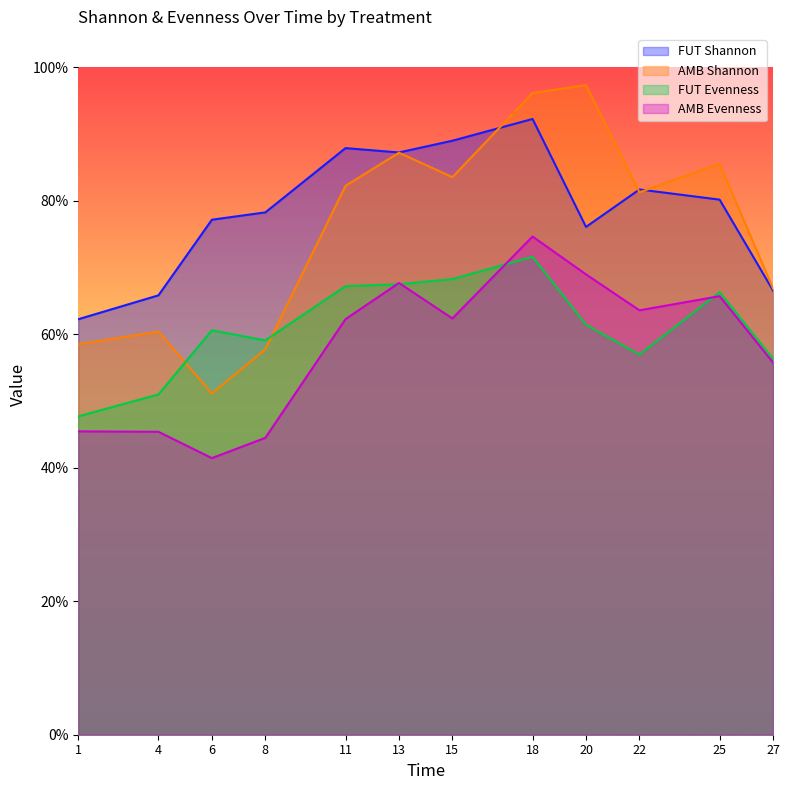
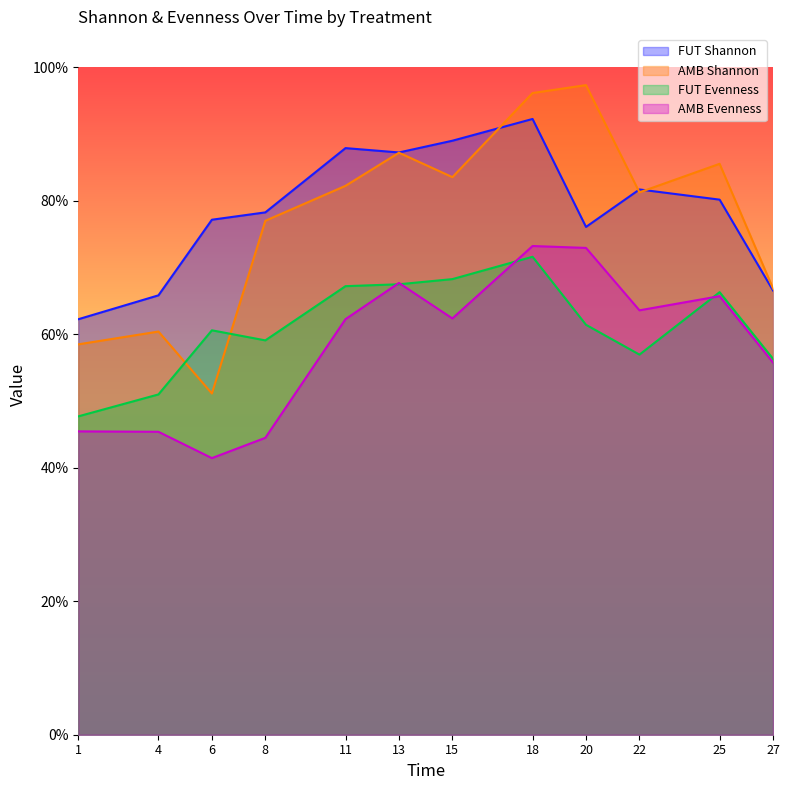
  {
    "FUT Shannon": {
      "1": "62%",
      "4": "66%",
      "6": "77%",
      "8": "78%",
      "11": "88%",
      "15": "89%",
      "18": "92%",
      "20": "76%",
      "22": "82%",
      "25": "80%"
    },
    "AMB Shannon": {
      "1": "59%",
      "4": "60%",
      "6": "51%",
-     "8": "58%",
+     "8": "77%",
      "11": "82%",
      "15": "84%",
      "18": "96%",
      "20": "97%",
      "22": "81%",
      "25": "86%"
    },
    "FUT Evenness": {
      "1": "48%",
      "4": "51%",
      "6": "61%",
      "8": "59%",
      "11": "67%",
      "15": "68%",
      "18": "72%",
      "20": "61%",
      "22": "57%",
      "25": "66%",
      "27": "56%"
    },
    "AMB Evenness": {
      "1": "45%",
      "4": "45%",
      "6": "41%",
      "8": "44%",
      "11": "62%",
      "15": "62%",
-     "18": "75%",
-     "20": "69%",
+     "18": "73%",
+     "20": "73%",
      "22": "64%",
      "25": "66%",
      "27": "56%"
    }
  }
